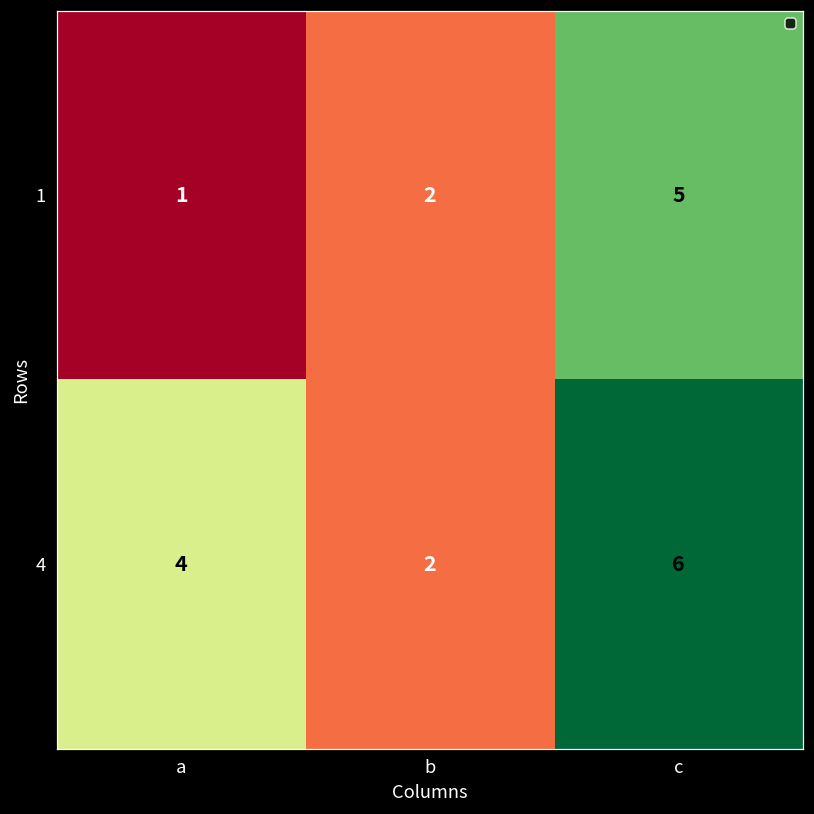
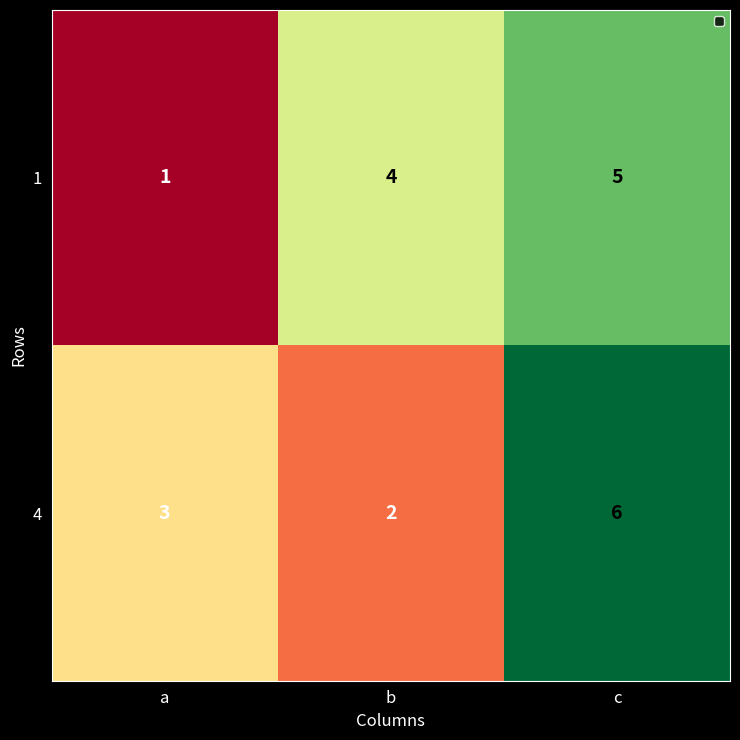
  {
    "1": {
      "a": 1,
-     "b": 2,
+     "b": 4,
      "c": 5
    },
    "4": {
-     "a": 4,
+     "a": 3,
      "b": 2,
      "c": 6
    }
  }
